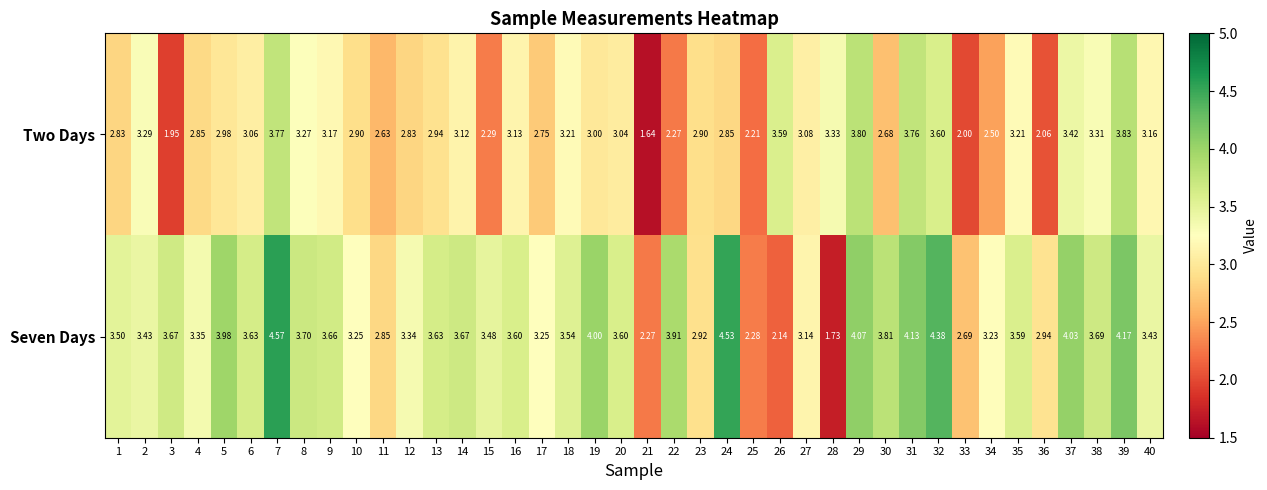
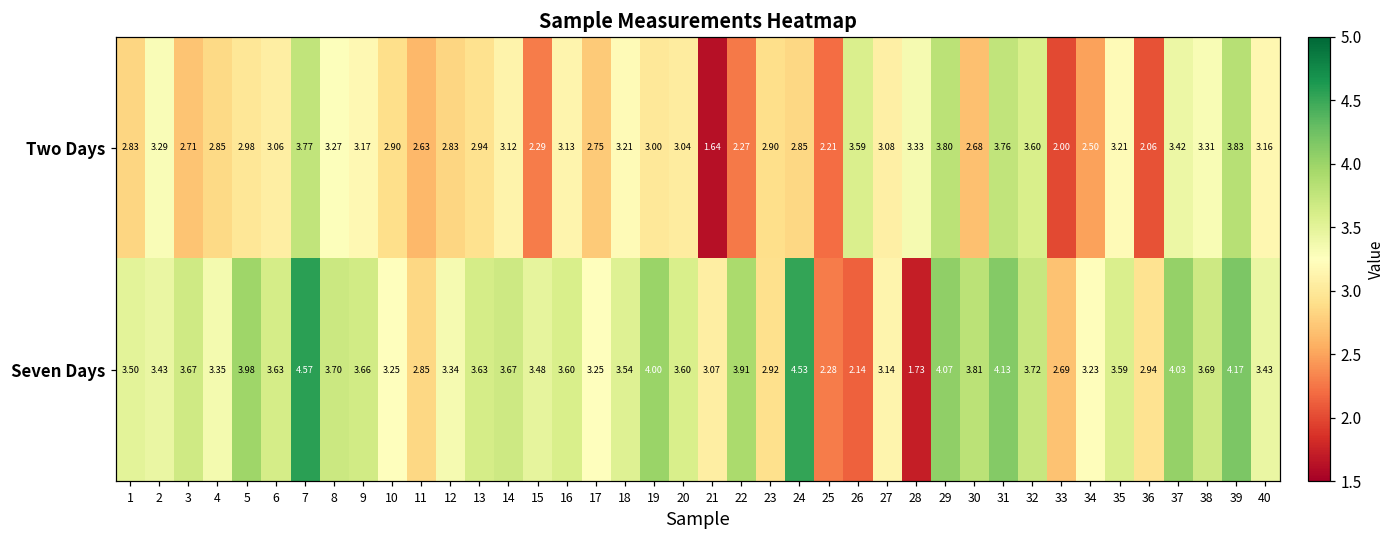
  {
    "Two Days": {
      "1": 2.83,
      "2": 3.29,
-     "3": 1.95,
+     "3": 2.71,
      "4": 2.85,
      "5": 2.98,
      "6": 3.06,
      "7": 3.77,
      "8": 3.27,
      "9": 3.17,
      "10": 2.90,
      "11": 2.63,
      "12": 2.83,
      "13": 2.94,
      "14": 3.12,
      "15": 2.29,
      "16": 3.13,
      "17": 2.75,
      "18": 3.21,
      "19": 3.00,
      "20": 3.04,
      "21": 1.64,
      "22": 2.27,
      "23": 2.90,
      "24": 2.85,
      "25": 2.21,
      "26": 3.59,
      "27": 3.08,
      "28": 3.33,
      "29": 3.80,
      "30": 2.68,
      "31": 3.76,
      "32": 3.60,
      "33": 2.00,
      "34": 2.50,
      "35": 3.21,
      "36": 2.06,
      "37": 3.42,
      "38": 3.31,
      "39": 3.83,
      "40": 3.16
    },
    "Seven Days": {
      "1": 3.50,
      "2": 3.43,
      "3": 3.67,
      "4": 3.35,
      "5": 3.98,
      "6": 3.63,
      "7": 4.57,
      "8": 3.70,
      "9": 3.66,
      "10": 3.25,
      "11": 2.85,
      "12": 3.34,
      "13": 3.63,
      "14": 3.67,
      "15": 3.48,
      "16": 3.60,
      "17": 3.25,
      "18": 3.54,
      "19": 4.00,
      "20": 3.60,
-     "21": 2.27,
+     "21": 3.07,
      "22": 3.91,
      "23": 2.92,
      "24": 4.53,
      "25": 2.28,
      "26": 2.14,
      "27": 3.14,
      "28": 1.73,
      "29": 4.07,
      "30": 3.81,
      "31": 4.13,
-     "32": 4.38,
+     "32": 3.72,
      "33": 2.69,
      "34": 3.23,
      "35": 3.59,
      "36": 2.94,
      "37": 4.03,
      "38": 3.69,
      "39": 4.17,
      "40": 3.43
    }
  }
